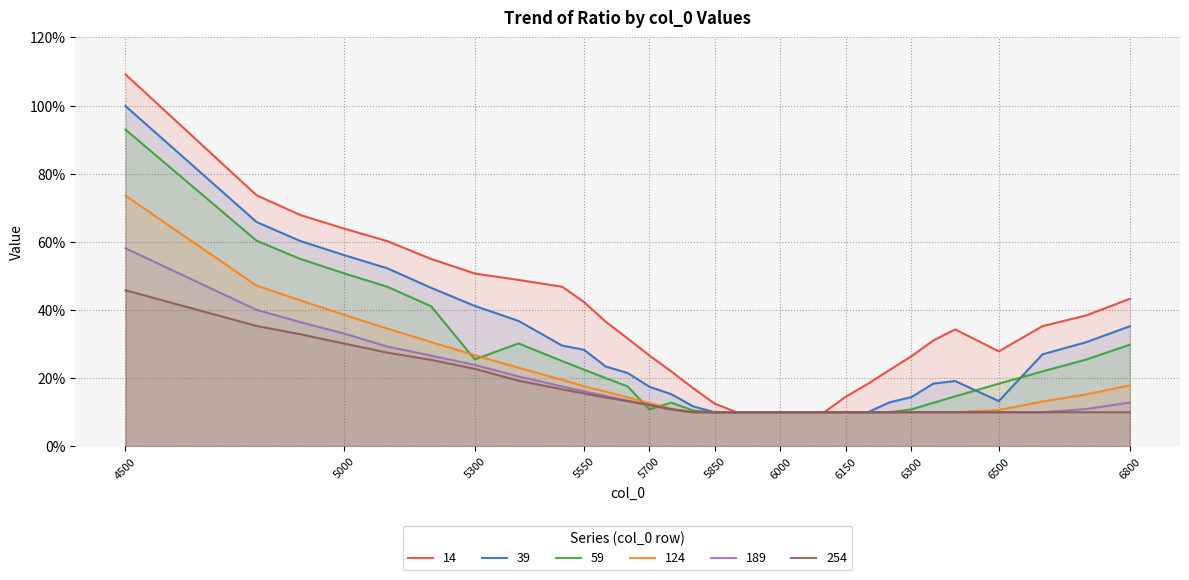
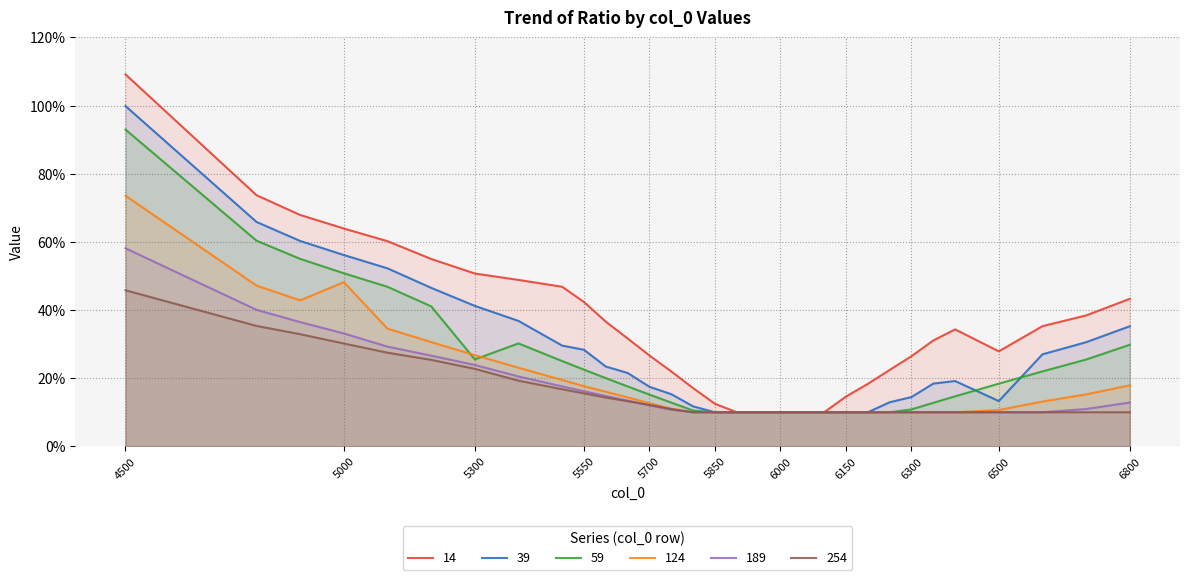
  {
    "14": {
      "4500": "109%",
      "5000": "64%",
      "5300": "51%",
      "5550": "42%",
      "5700": "27%",
      "5850": "12%",
      "6150": "15%",
      "6300": "26%",
      "6500": "28%",
      "6800": "43%"
    },
    "39": {
      "4500": "100%",
      "5000": "56%",
      "5300": "41%",
      "5550": "28%",
      "5700": "17%",
      "6300": "14%",
      "6500": "13%",
      "6800": "35%"
    },
    "59": {
      "4500": "93%",
      "5000": "51%",
      "5300": "26%",
      "5550": "23%",
-     "5700": "11%",
+     "5700": "15%",
      "6300": "11%",
      "6500": "18%",
      "6800": "30%"
    },
    "124": {
      "4500": "74%",
-     "5000": "39%",
+     "5000": "48%",
      "5300": "27%",
      "5550": "18%",
      "6800": "18%"
    },
    "189": {
      "4500": "58%",
      "5000": "33%",
      "5300": "24%",
      "6800": "13%"
    },
    "254": {
      "4500": "46%",
      "5000": "30%",
      "5300": "23%",
      "6800": "10%"
    }
  }
